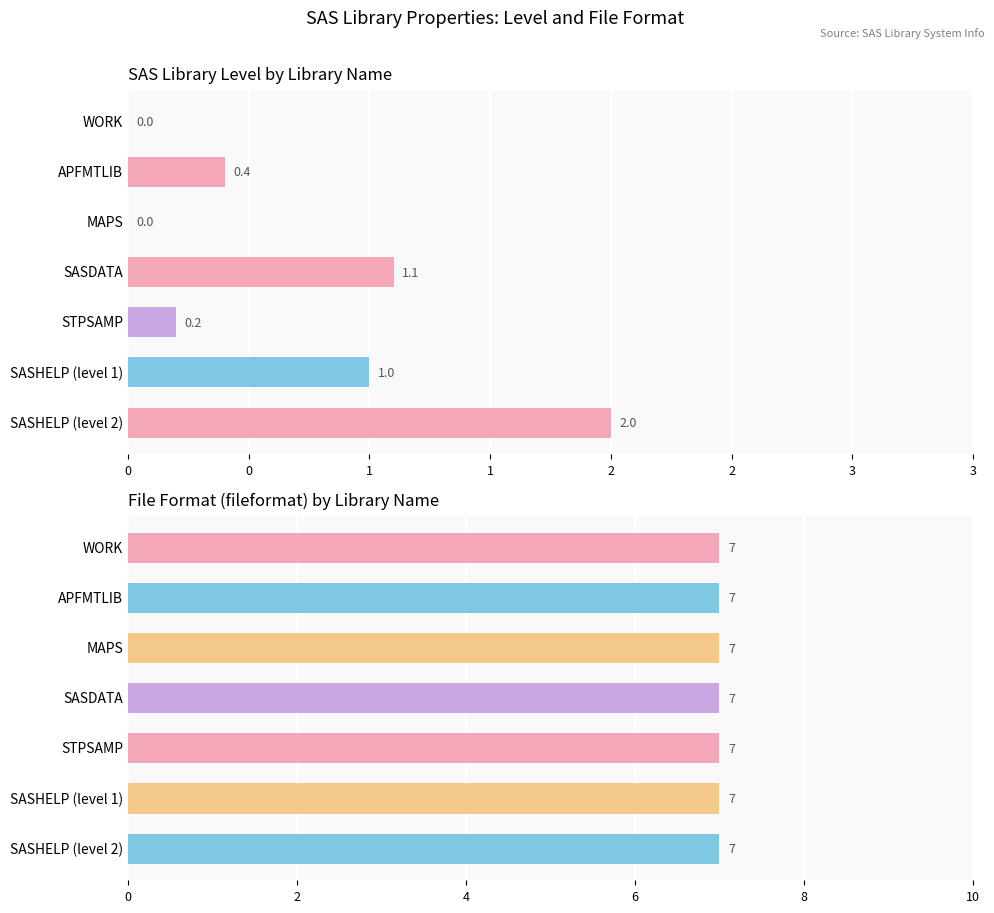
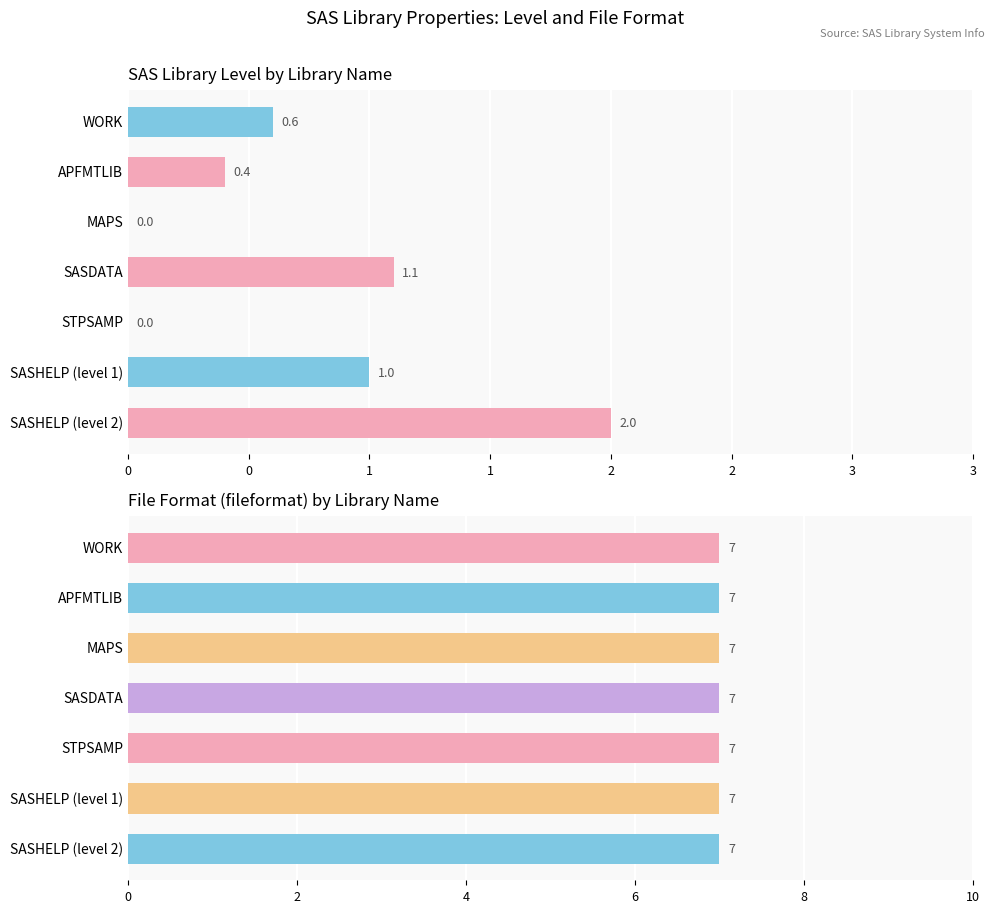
  {
    "SAS Library Level by Library Name": {
-     "WORK": 0.0,
+     "WORK": 0.6,
      "APFMTLIB": 0.4,
      "MAPS": 0.0,
      "SASDATA": 1.1,
-     "STPSAMP": 0.2,
+     "STPSAMP": 0.0,
      "SASHELP (level 1)": 1.0,
      "SASHELP (level 2)": 2.0
    },
    "File Format (fileformat) by Library Name": {
      "WORK": 7,
      "APFMTLIB": 7,
      "MAPS": 7,
      "SASDATA": 7,
      "STPSAMP": 7,
      "SASHELP (level 1)": 7,
      "SASHELP (level 2)": 7
    }
  }
